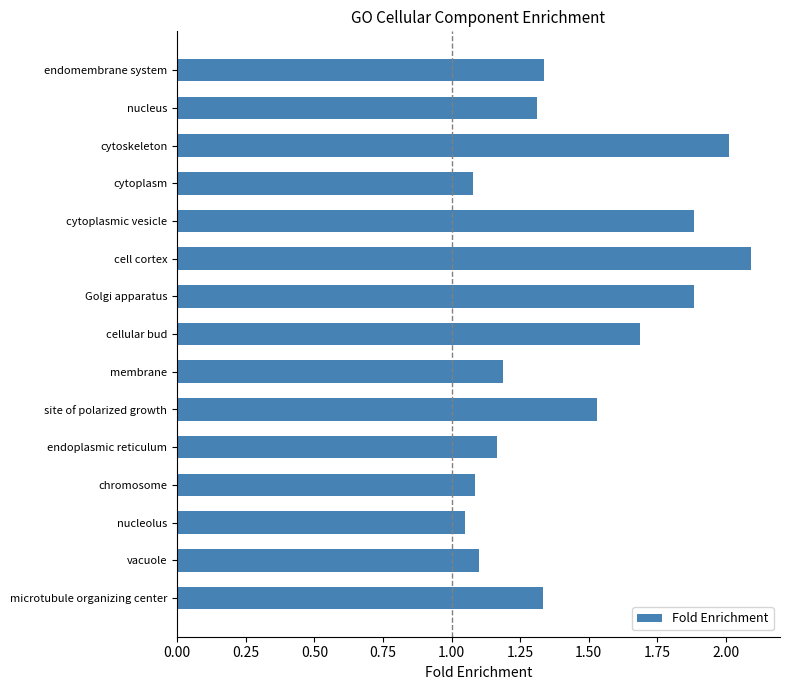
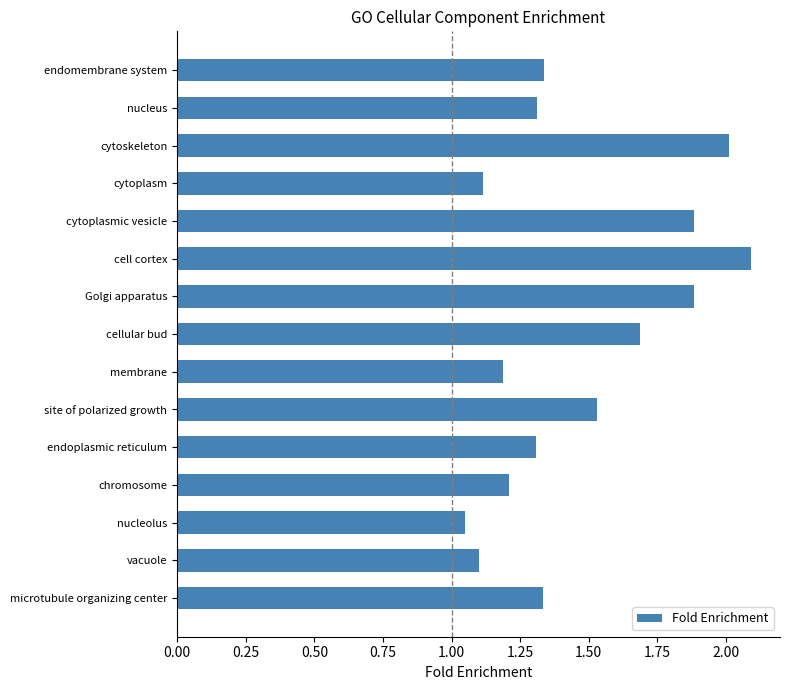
  {
    "endomembrane system": 1.34,
    "nucleus": 1.31,
    "cytoskeleton": 2.01,
-   "cytoplasm": 1.08,
+   "cytoplasm": 1.12,
    "cytoplasmic vesicle": 1.88,
    "cell cortex": 2.09,
    "Golgi apparatus": 1.88,
    "cellular bud": 1.69,
    "membrane": 1.19,
    "site of polarized growth": 1.53,
-   "endoplasmic reticulum": 1.17,
-   "chromosome": 1.08,
+   "endoplasmic reticulum": 1.31,
+   "chromosome": 1.21,
    "nucleolus": 1.05,
    "vacuole": 1.10,
    "microtubule organizing center": 1.33
  }
